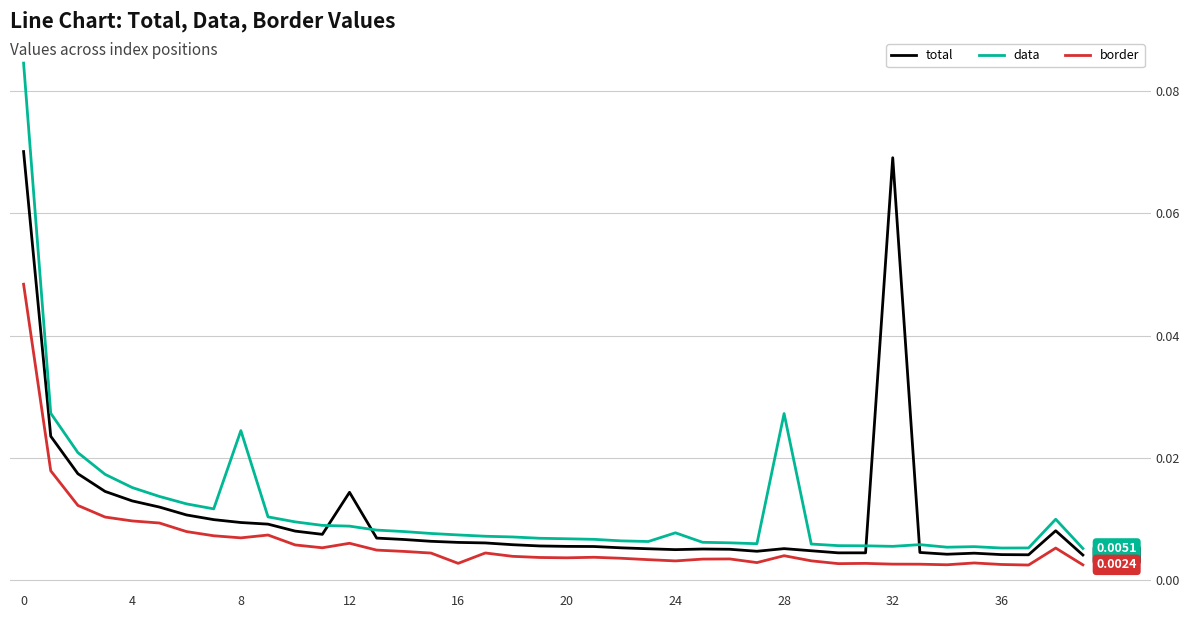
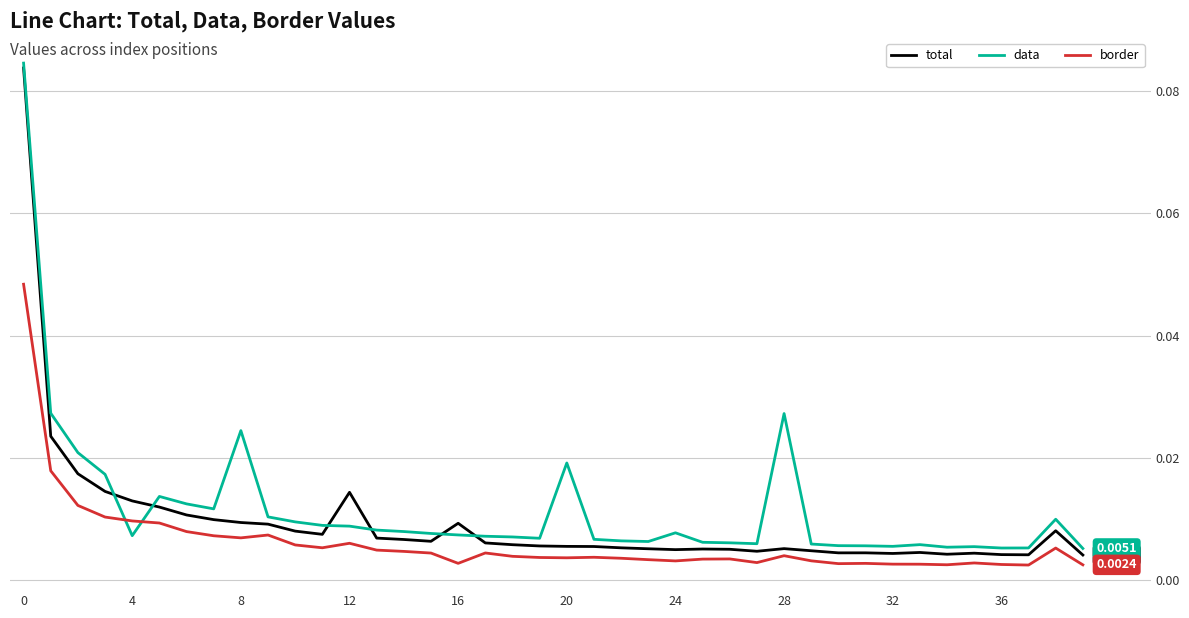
  {
    "total": {
-     "0": 0.070,
+     "0": 0.084,
      "4": 0.013,
      "8": 0.009,
      "12": 0.014,
-     "16": 0.006,
+     "16": 0.009,
      "20": 0.005,
      "24": 0.005,
      "28": 0.005,
-     "32": 0.069,
+     "32": 0.004,
      "36": 0.004
    },
    "data": {
      "0": 0.085,
-     "4": 0.015,
+     "4": 0.007,
      "8": 0.024,
      "12": 0.009,
      "16": 0.007,
-     "20": 0.007,
+     "20": 0.019,
      "24": 0.008,
      "28": 0.027,
      "32": 0.005,
      "36": 0.005
    },
    "border": {
      "0": 0.048,
      "4": 0.010,
      "8": 0.007,
      "12": 0.006,
      "16": 0.003,
      "20": 0.004,
      "24": 0.003,
      "28": 0.004,
      "32": 0.003,
      "36": 0.003
    }
  }
